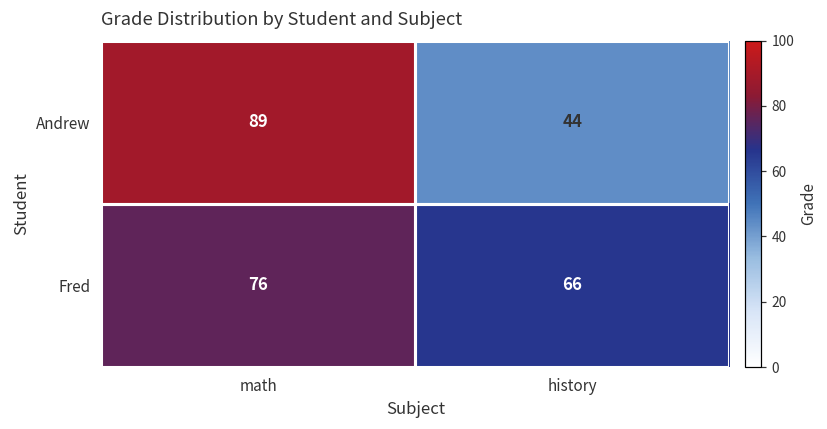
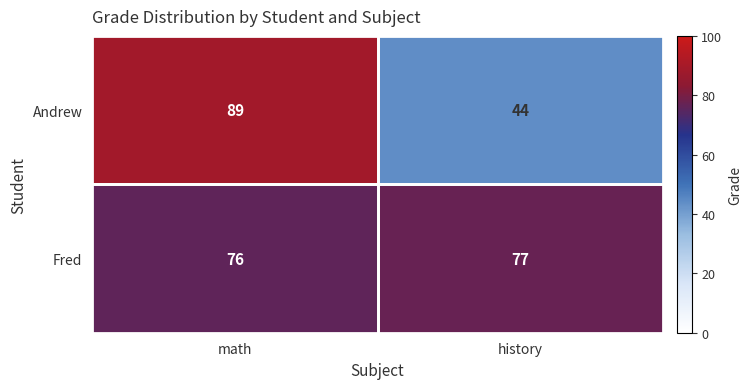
  {
    "Andrew": {
      "math": 89,
      "history": 44
    },
    "Fred": {
      "math": 76,
-     "history": 66
+     "history": 77
    }
  }
